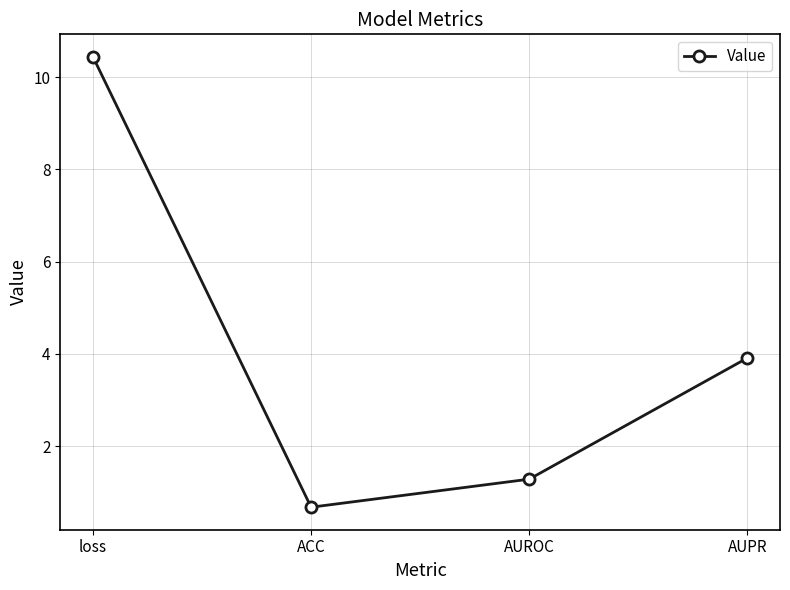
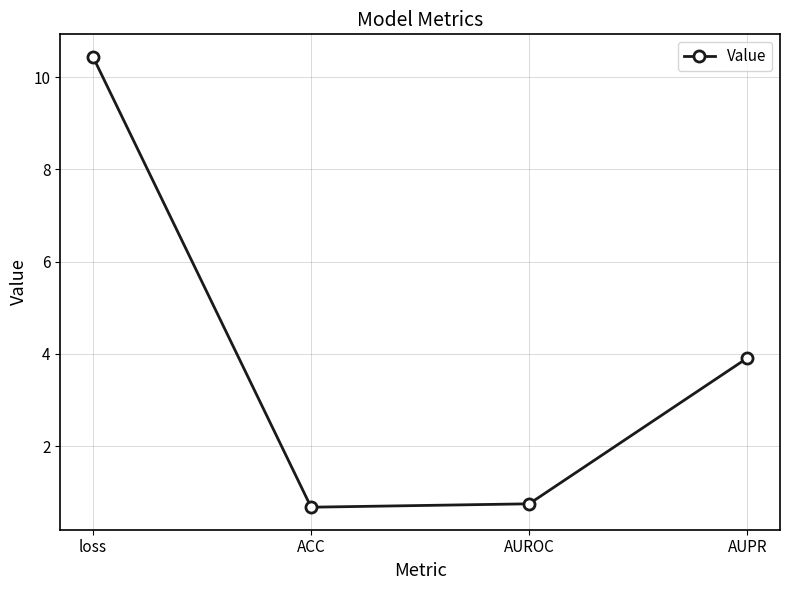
  {
    "loss": 10.4,
    "ACC": 0.7,
-   "AUROC": 1.3,
+   "AUROC": 0.7,
    "AUPR": 3.9
  }
